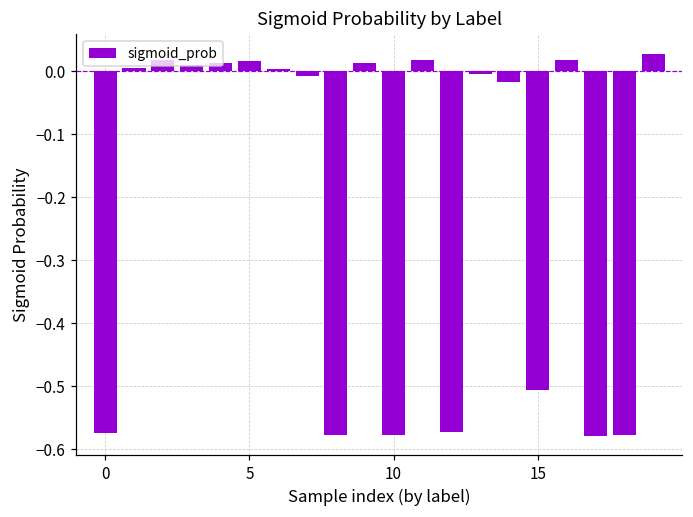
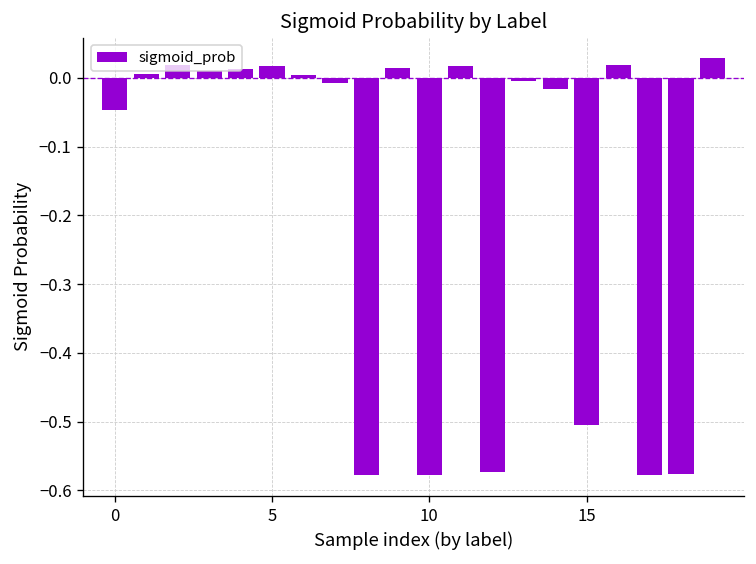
  {
-   "0": -0.57,
+   "0": -0.05,
    "5": 0.02,
    "10": -0.58,
    "15": -0.51
  }
